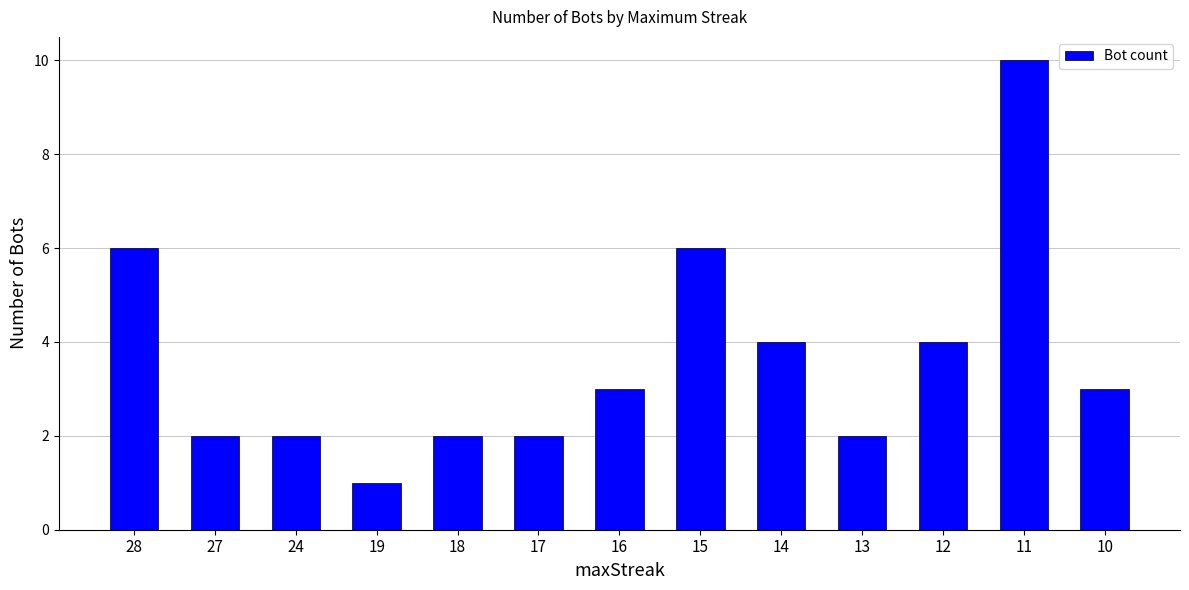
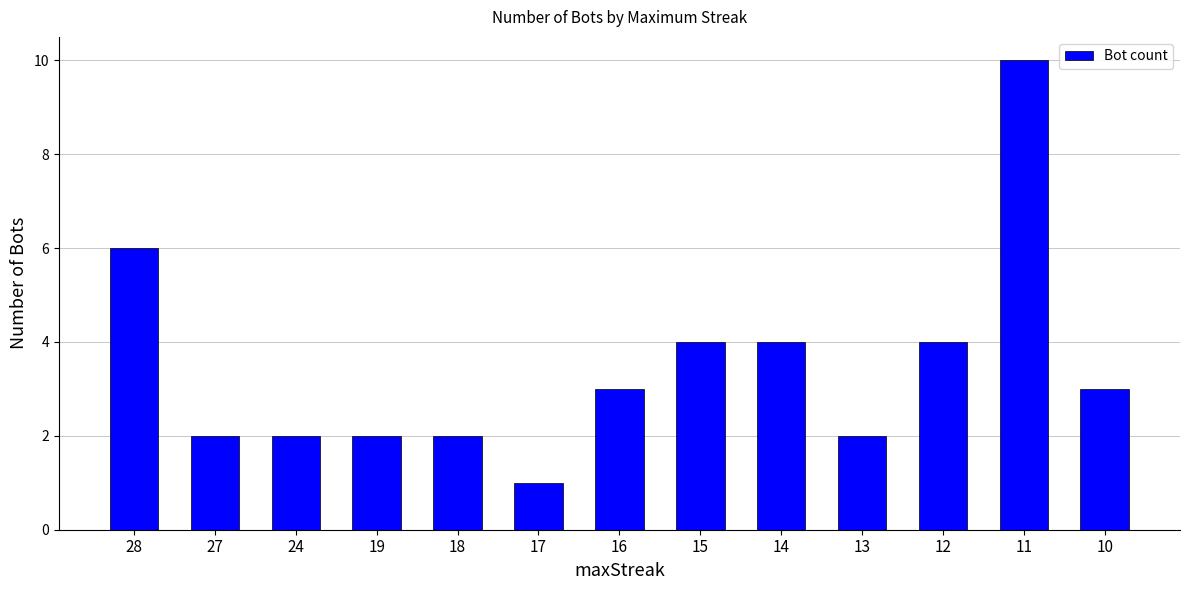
  {
    "28": 6,
    "27": 2,
    "24": 2,
-   "19": 1,
+   "19": 2,
    "18": 2,
-   "17": 2,
+   "17": 1,
    "16": 3,
-   "15": 6,
+   "15": 4,
    "14": 4,
    "13": 2,
    "12": 4,
    "11": 10,
    "10": 3
  }
